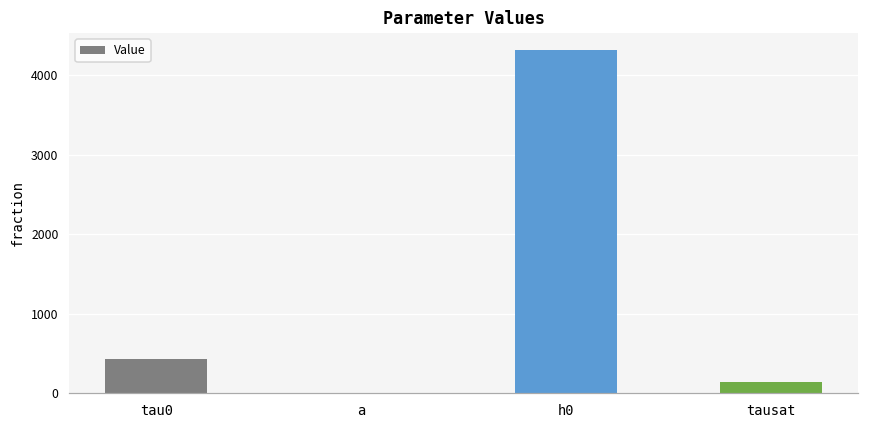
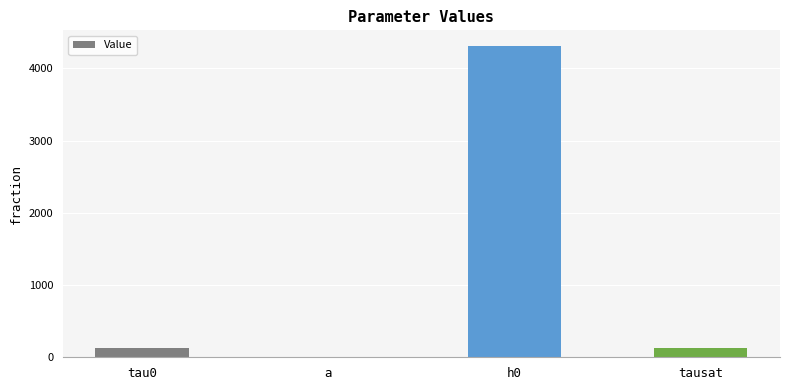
  {
-   "tau0": 400,
+   "tau0": 100,
    "h0": 4300,
    "tausat": 100
  }
